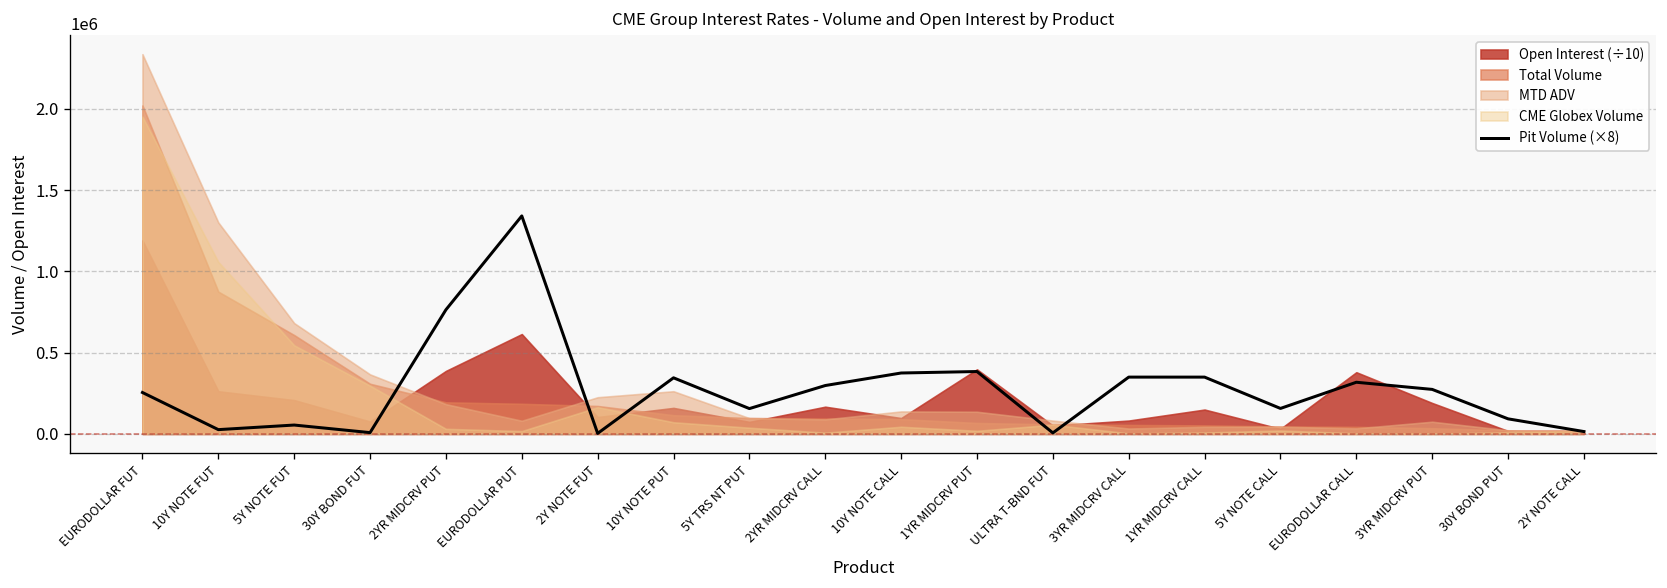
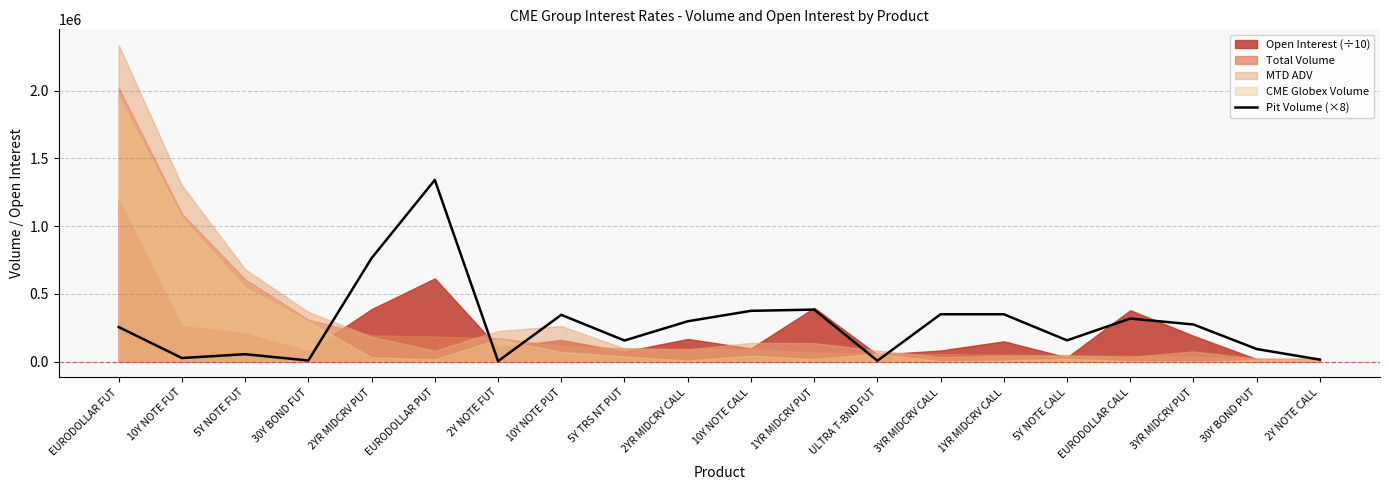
  {
    "Pit Volume (×8)": {
      "EURODOLLAR FUT": 250000,
      "10Y NOTE FUT": 30000,
      "5Y NOTE FUT": 50000,
      "30Y BOND FUT": 10000,
      "2YR MIDCRV PUT": 760000,
      "EURODOLLAR PUT": 1340000,
      "2Y NOTE FUT": 0,
      "10Y NOTE PUT": 340000,
      "5Y TRS NT PUT": 160000,
      "2YR MIDCRV CALL": 300000,
      "10Y NOTE CALL": 370000,
      "ULTRA T-BND FUT": 10000,
      "3YR MIDCRV CALL": 350000,
      "1YR MIDCRV CALL": 350000,
      "5Y NOTE CALL": 160000,
      "EURODOLLAR CALL": 320000,
      "3YR MIDCRV PUT": 270000,
      "30Y BOND PUT": 90000
    },
    "Open Interest (÷10)": {
      "EURODOLLAR FUT": 1190000,
      "10Y NOTE FUT": 260000,
      "5Y NOTE FUT": 210000,
      "30Y BOND FUT": 80000,
      "2YR MIDCRV PUT": 390000,
      "EURODOLLAR PUT": 610000,
      "2Y NOTE FUT": 100000,
      "10Y NOTE PUT": 160000,
      "5Y TRS NT PUT": 70000,
      "2YR MIDCRV CALL": 170000,
      "3YR MIDCRV CALL": 80000,
      "1YR MIDCRV CALL": 150000,
      "EURODOLLAR CALL": 380000,
      "3YR MIDCRV PUT": 190000
    },
    "Total Volume": {
      "EURODOLLAR FUT": 2020000,
-     "10Y NOTE FUT": 880000,
+     "10Y NOTE FUT": 1090000,
      "5Y NOTE FUT": 610000,
      "EURODOLLAR PUT": 180000,
      "10Y NOTE PUT": 110000,
      "1YR MIDCRV PUT": 70000,
      "3YR MIDCRV CALL": 50000,
      "3YR MIDCRV PUT": 30000
    }
  }
